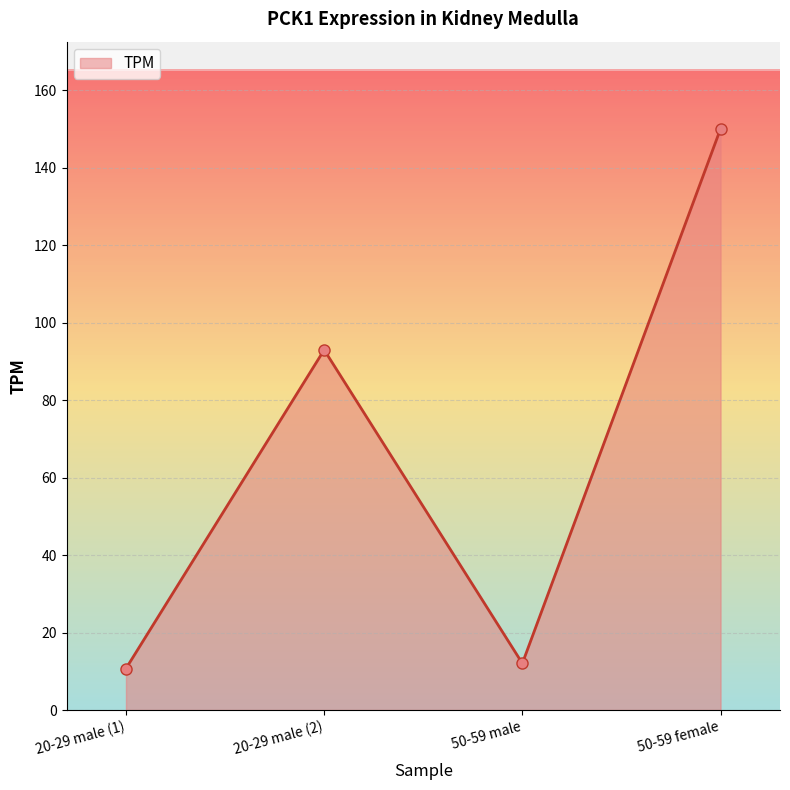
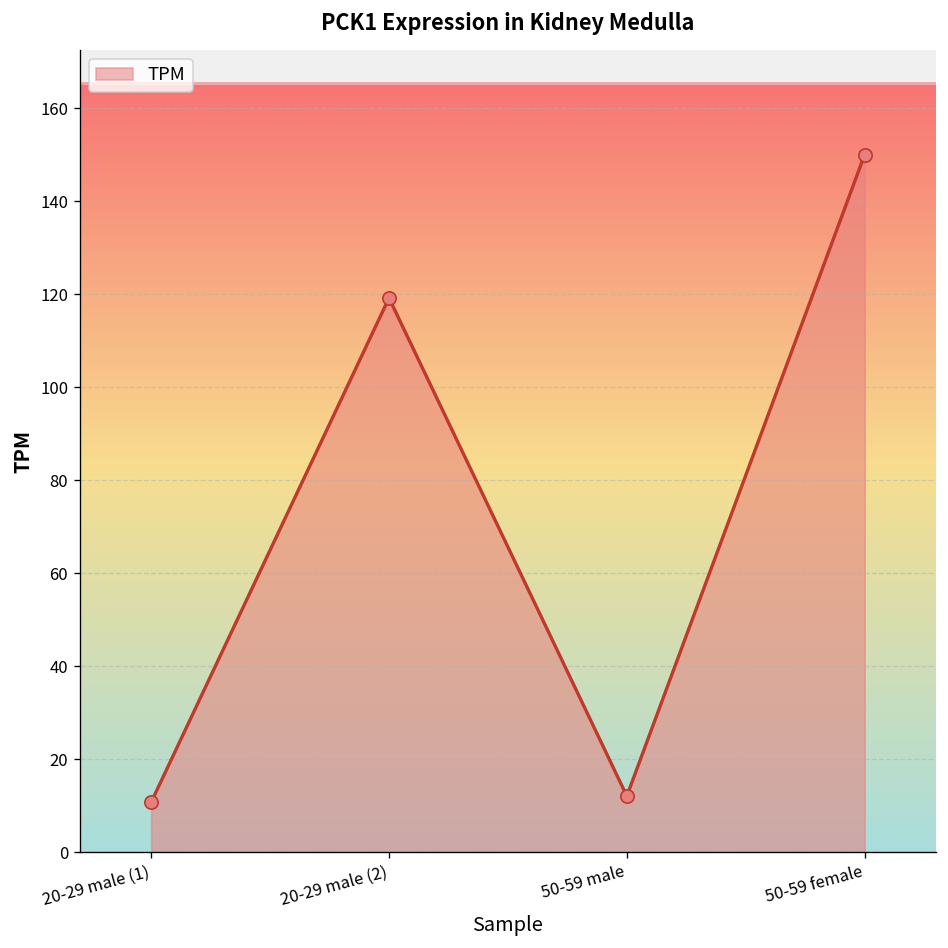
  {
    "20-29 male (1)": 11,
-   "20-29 male (2)": 93,
+   "20-29 male (2)": 119,
    "50-59 male": 12,
    "50-59 female": 150
  }
